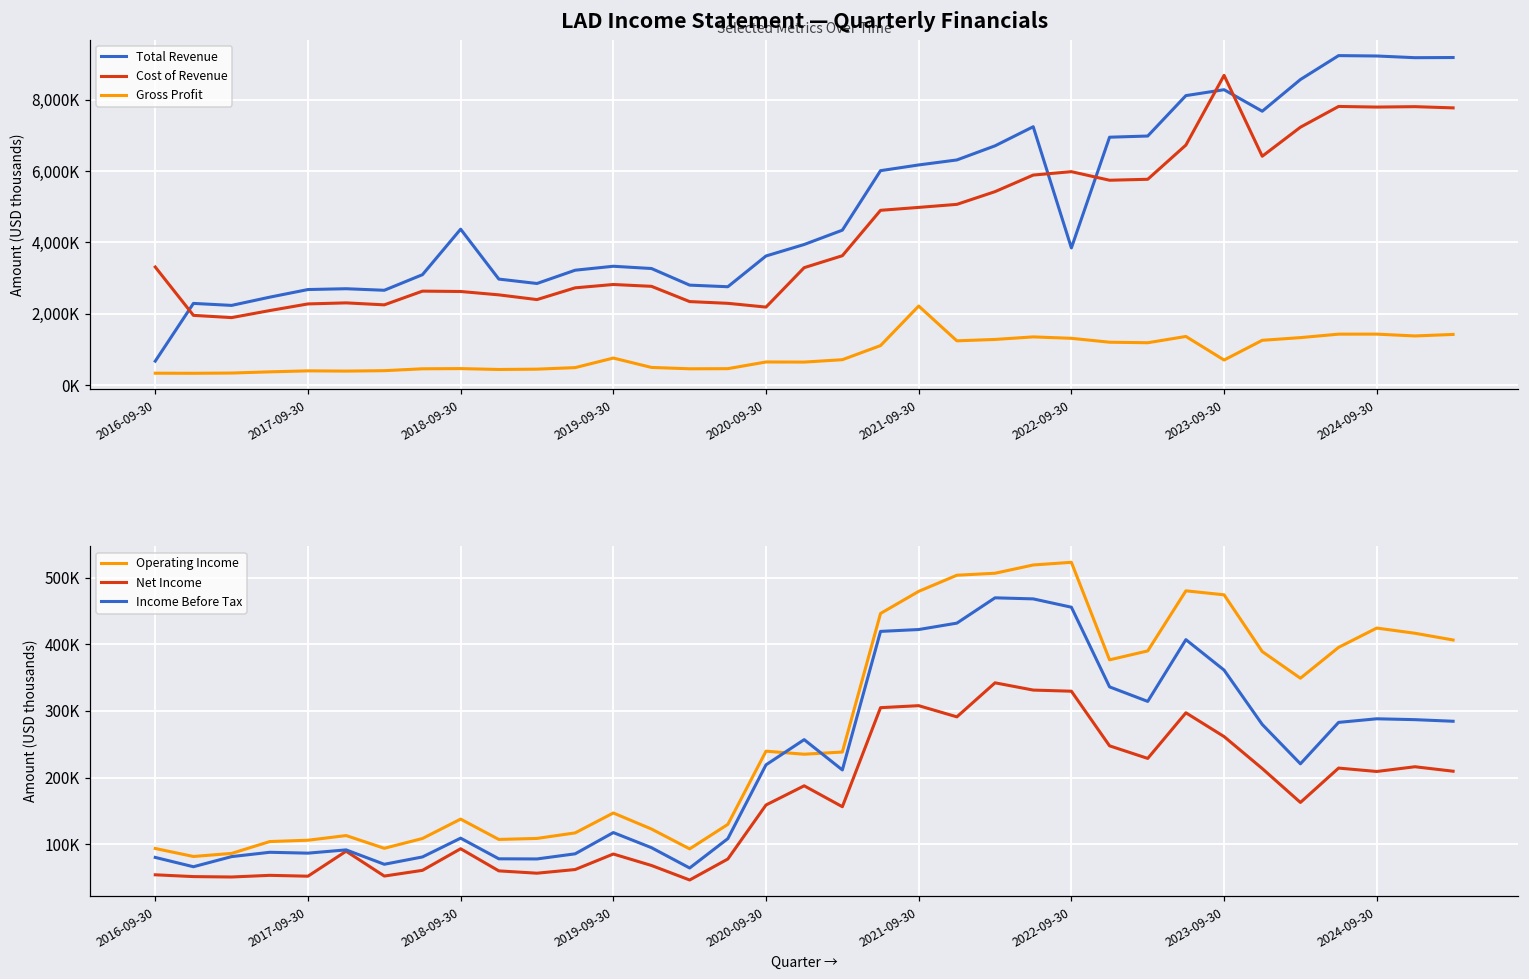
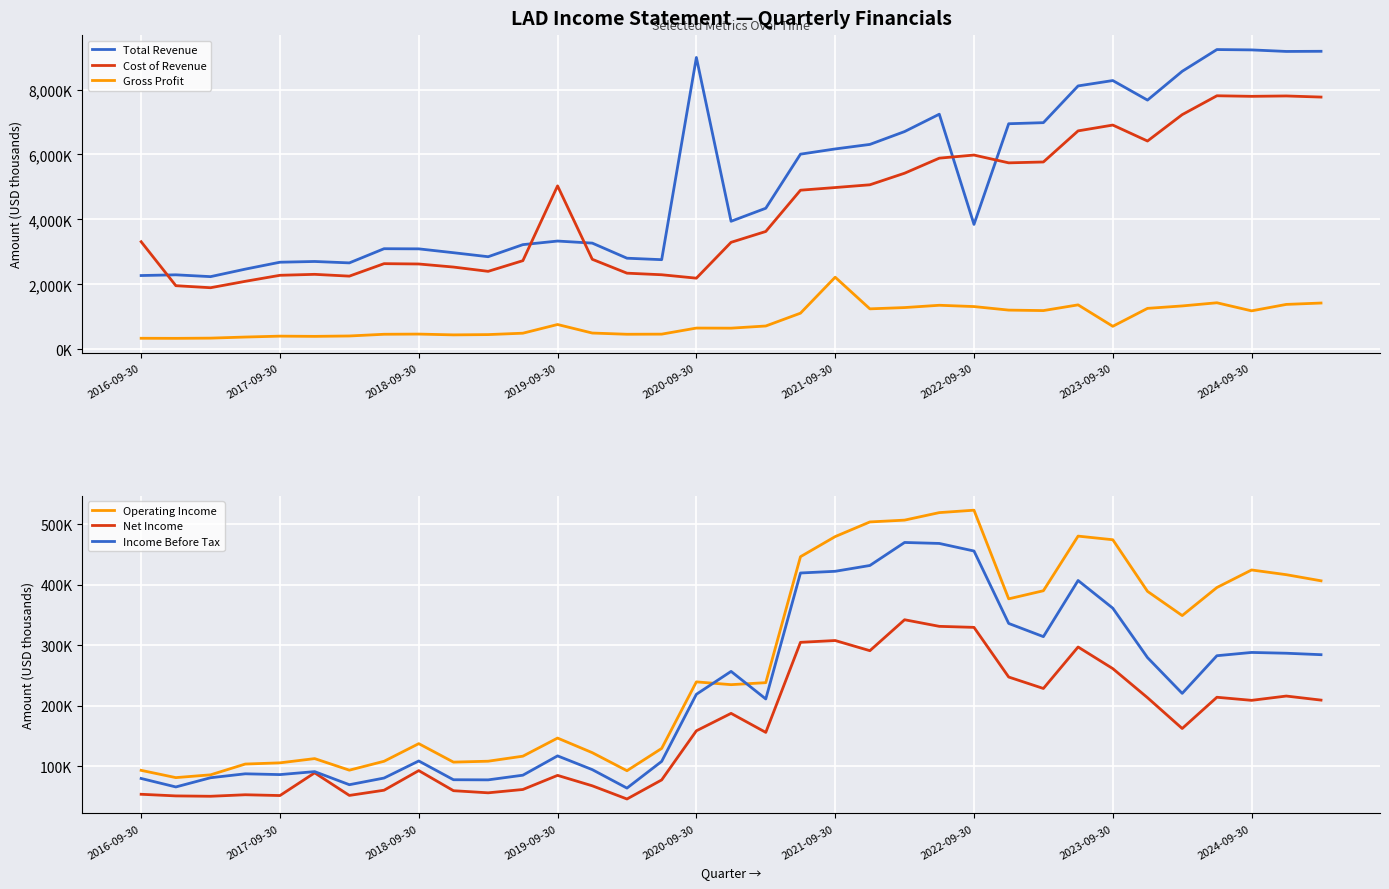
  {
    "LAD Income Statement — Quarterly Financials": {
      "Total Revenue": {
-       "2016-09-30": "700,000",
+       "2016-09-30": "2,300,000",
        "2017-09-30": "2,700,000",
-       "2018-09-30": "4,400,000",
+       "2018-09-30": "3,100,000",
        "2019-09-30": "3,300,000",
-       "2020-09-30": "3,600,000",
+       "2020-09-30": "9,000,000",
        "2021-09-30": "6,200,000",
        "2022-09-30": "3,800,000",
        "2023-09-30": "8,300,000",
        "2024-09-30": "9,200,000"
      },
      "Cost of Revenue": {
        "2016-09-30": "3,300,000",
        "2017-09-30": "2,300,000",
        "2018-09-30": "2,600,000",
-       "2019-09-30": "2,800,000",
+       "2019-09-30": "5,000,000",
        "2020-09-30": "2,200,000",
        "2021-09-30": "5,000,000",
        "2022-09-30": "6,000,000",
-       "2023-09-30": "8,700,000",
+       "2023-09-30": "6,900,000",
        "2024-09-30": "7,800,000"
      },
      "Gross Profit": {
        "2016-09-30": "300,000",
        "2017-09-30": "400,000",
        "2018-09-30": "500,000",
        "2019-09-30": "800,000",
        "2020-09-30": "700,000",
        "2021-09-30": "2,200,000",
        "2022-09-30": "1,300,000",
        "2023-09-30": "700,000",
-       "2024-09-30": "1,400,000"
+       "2024-09-30": "1,200,000"
      }
    }
  }
